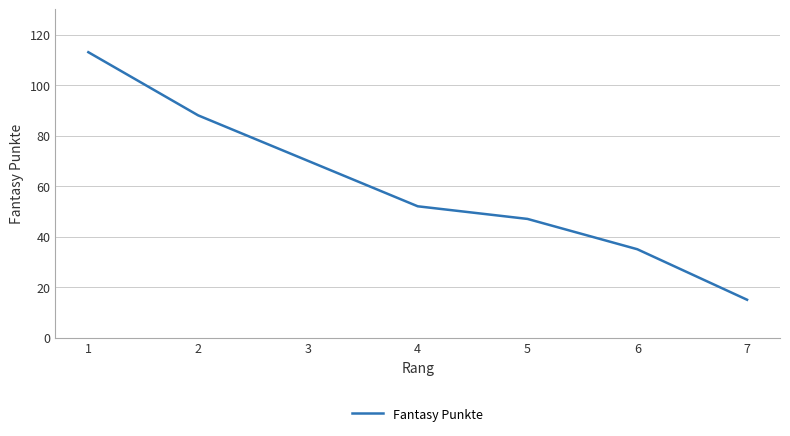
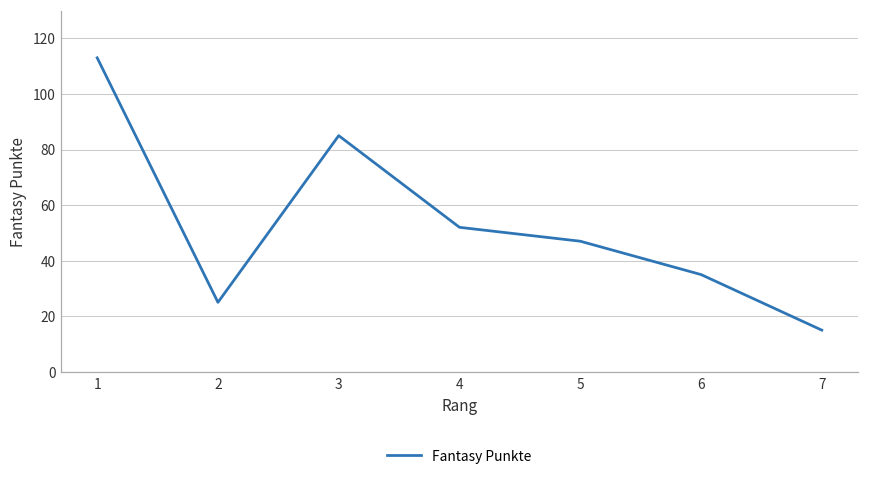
  {
    "1": 113,
-   "2": 88,
-   "3": 70,
+   "2": 25,
+   "3": 85,
    "4": 52,
    "5": 47,
    "6": 35,
    "7": 15
  }
